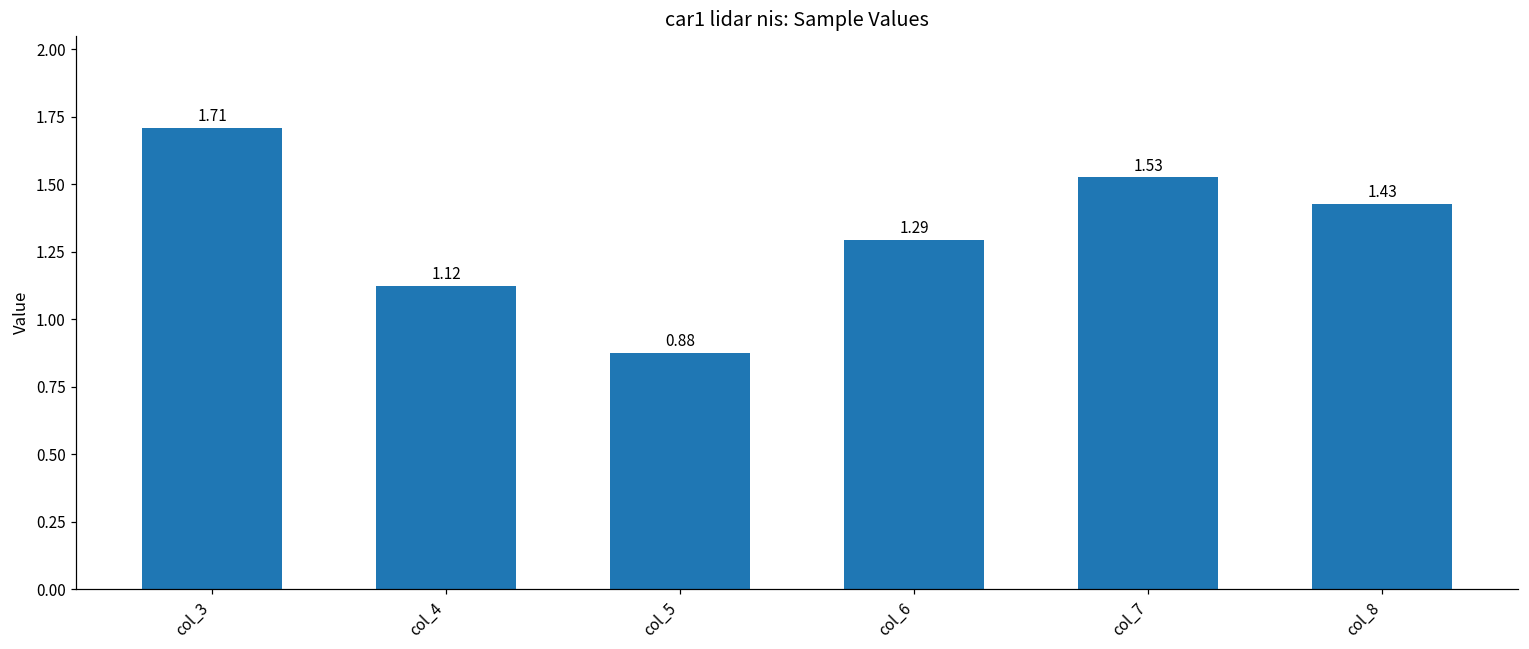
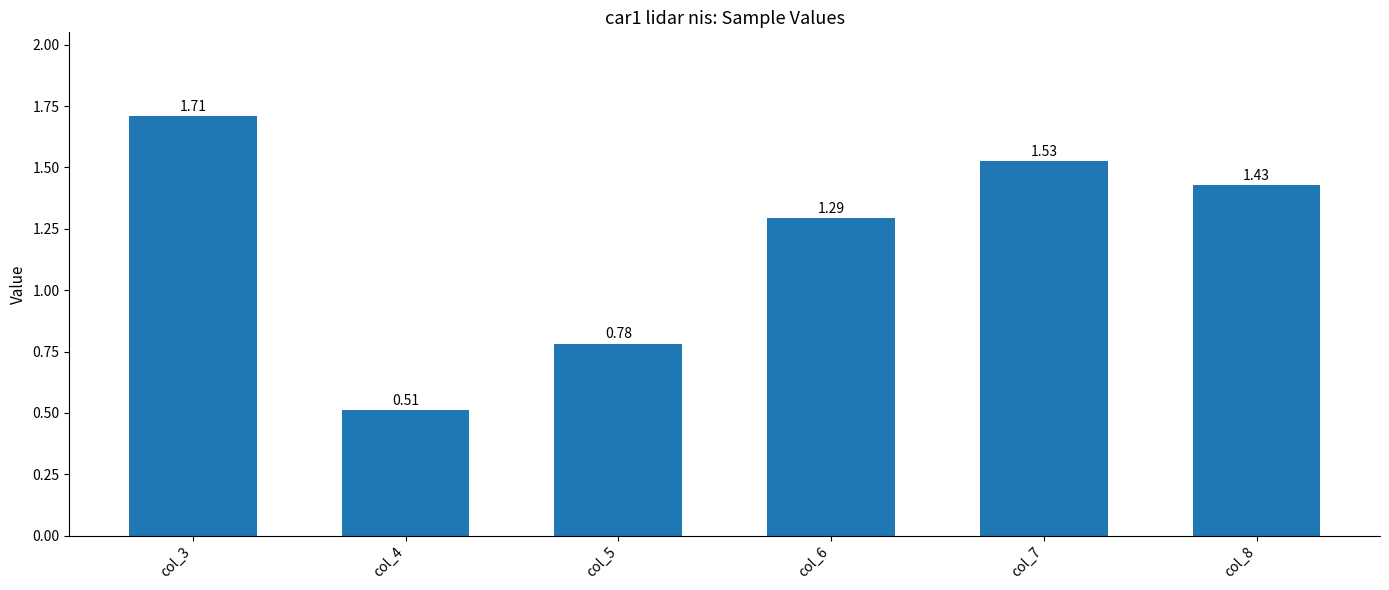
  {
    "col_3": 1.71,
-   "col_4": 1.12,
-   "col_5": 0.88,
+   "col_4": 0.51,
+   "col_5": 0.78,
    "col_6": 1.29,
    "col_7": 1.53,
    "col_8": 1.43
  }
